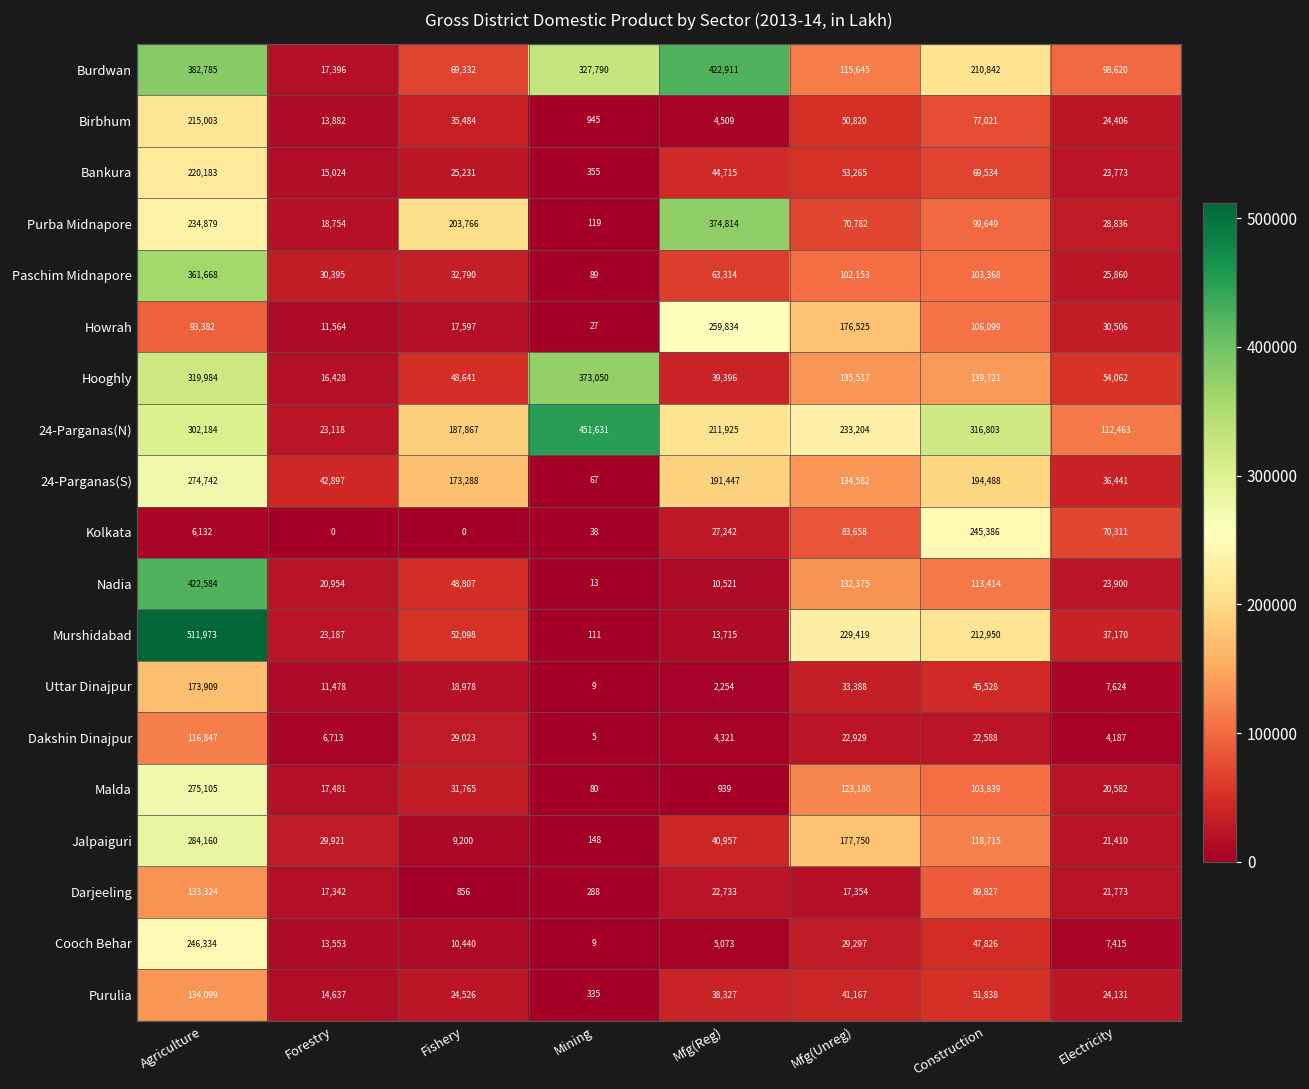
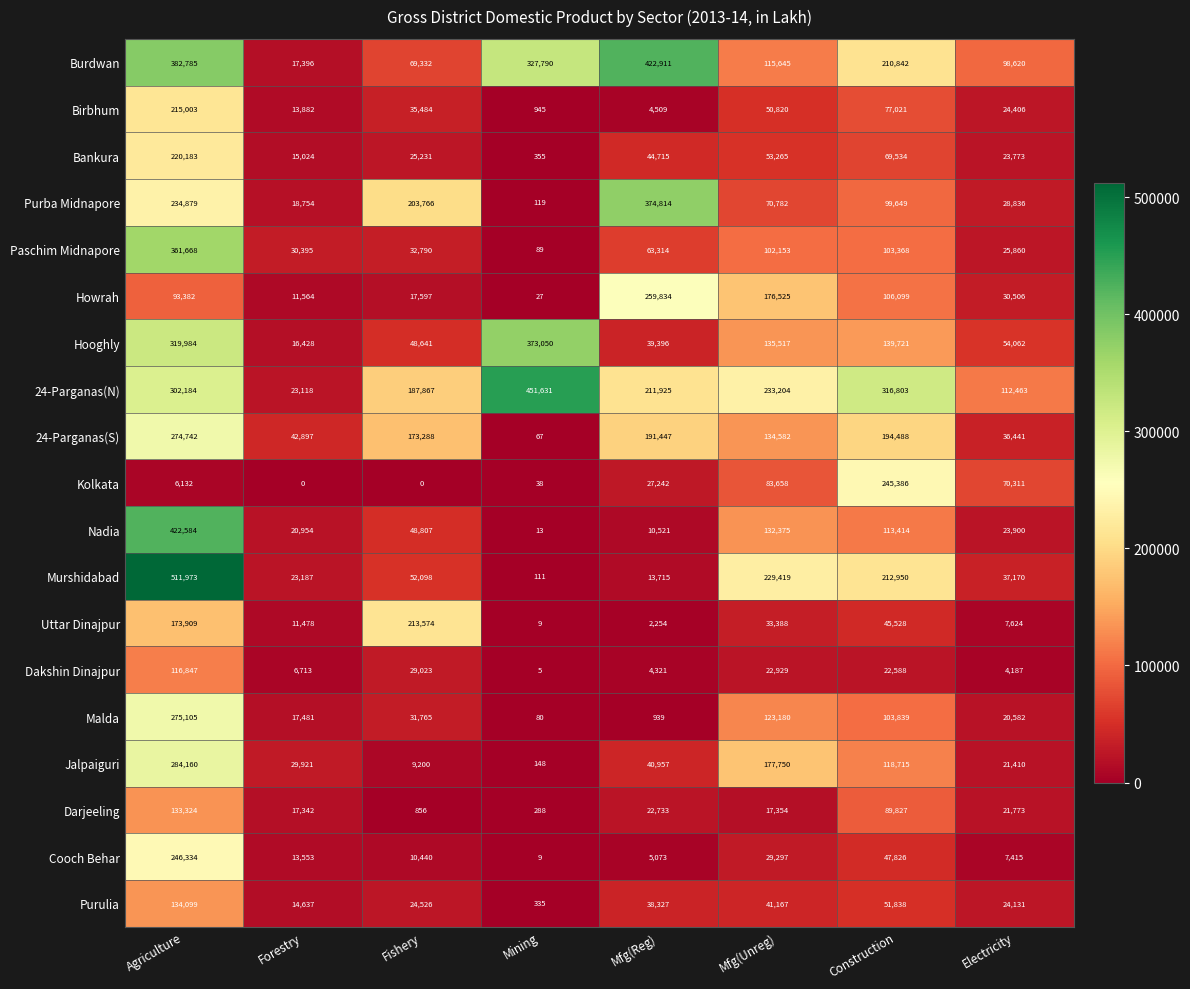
  {
    "Burdwan": {
      "Agriculture": "382,785",
      "Forestry": "17,396",
      "Fishery": "69,332",
      "Mining": "327,790",
      "Mfg(Reg)": "422,911",
      "Mfg(Unreg)": "115,645",
      "Construction": "210,842",
      "Electricity": "98,620"
    },
    "Birbhum": {
      "Agriculture": "215,003",
      "Forestry": "13,882",
      "Fishery": "35,484",
      "Mining": "945",
      "Mfg(Reg)": "4,509",
      "Mfg(Unreg)": "50,820",
      "Construction": "77,021",
      "Electricity": "24,406"
    },
    "Bankura": {
      "Agriculture": "220,183",
      "Forestry": "15,024",
      "Fishery": "25,231",
      "Mining": "355",
      "Mfg(Reg)": "44,715",
      "Mfg(Unreg)": "53,265",
      "Construction": "69,534",
      "Electricity": "23,773"
    },
    "Purba Midnapore": {
      "Agriculture": "234,879",
      "Forestry": "18,754",
      "Fishery": "203,766",
      "Mining": "119",
      "Mfg(Reg)": "374,814",
      "Mfg(Unreg)": "70,782",
      "Construction": "99,649",
      "Electricity": "28,836"
    },
    "Paschim Midnapore": {
      "Agriculture": "361,668",
      "Forestry": "30,395",
      "Fishery": "32,790",
      "Mining": "89",
      "Mfg(Reg)": "63,314",
      "Mfg(Unreg)": "102,153",
      "Construction": "103,368",
      "Electricity": "25,860"
    },
    "Howrah": {
      "Agriculture": "93,382",
      "Forestry": "11,564",
      "Fishery": "17,597",
      "Mining": "27",
      "Mfg(Reg)": "259,834",
      "Mfg(Unreg)": "176,525",
      "Construction": "106,099",
      "Electricity": "30,506"
    },
    "Hooghly": {
      "Agriculture": "319,984",
      "Forestry": "16,428",
      "Fishery": "48,641",
      "Mining": "373,050",
      "Mfg(Reg)": "39,396",
      "Mfg(Unreg)": "135,517",
      "Construction": "139,721",
      "Electricity": "54,062"
    },
    "24-Parganas(N)": {
      "Agriculture": "302,184",
      "Forestry": "23,118",
      "Fishery": "187,867",
      "Mining": "451,631",
      "Mfg(Reg)": "211,925",
      "Mfg(Unreg)": "233,204",
      "Construction": "316,803",
      "Electricity": "112,463"
    },
    "24-Parganas(S)": {
      "Agriculture": "274,742",
      "Forestry": "42,897",
      "Fishery": "173,288",
      "Mining": "67",
      "Mfg(Reg)": "191,447",
      "Mfg(Unreg)": "134,582",
      "Construction": "194,488",
      "Electricity": "36,441"
    },
    "Kolkata": {
      "Agriculture": "6,132",
      "Forestry": "0",
      "Fishery": "0",
      "Mining": "38",
      "Mfg(Reg)": "27,242",
      "Mfg(Unreg)": "83,658",
      "Construction": "245,386",
      "Electricity": "70,311"
    },
    "Nadia": {
      "Agriculture": "422,584",
      "Forestry": "20,954",
      "Fishery": "48,807",
      "Mining": "13",
      "Mfg(Reg)": "10,521",
      "Mfg(Unreg)": "132,375",
      "Construction": "113,414",
      "Electricity": "23,900"
    },
    "Murshidabad": {
      "Agriculture": "511,973",
      "Forestry": "23,187",
      "Fishery": "52,098",
      "Mining": "111",
      "Mfg(Reg)": "13,715",
      "Mfg(Unreg)": "229,419",
      "Construction": "212,950",
      "Electricity": "37,170"
    },
    "Uttar Dinajpur": {
      "Agriculture": "173,909",
      "Forestry": "11,478",
-     "Fishery": "18,978",
+     "Fishery": "213,574",
      "Mining": "9",
      "Mfg(Reg)": "2,254",
      "Mfg(Unreg)": "33,388",
      "Construction": "45,528",
      "Electricity": "7,624"
    },
    "Dakshin Dinajpur": {
      "Agriculture": "116,847",
      "Forestry": "6,713",
      "Fishery": "29,023",
      "Mining": "5",
      "Mfg(Reg)": "4,321",
      "Mfg(Unreg)": "22,929",
      "Construction": "22,588",
      "Electricity": "4,187"
    },
    "Malda": {
      "Agriculture": "275,105",
      "Forestry": "17,481",
      "Fishery": "31,765",
      "Mining": "80",
      "Mfg(Reg)": "939",
      "Mfg(Unreg)": "123,180",
      "Construction": "103,839",
      "Electricity": "20,582"
    },
    "Jalpaiguri": {
      "Agriculture": "284,160",
      "Forestry": "29,921",
      "Fishery": "9,200",
      "Mining": "148",
      "Mfg(Reg)": "40,957",
      "Mfg(Unreg)": "177,750",
      "Construction": "118,715",
      "Electricity": "21,410"
    },
    "Darjeeling": {
      "Agriculture": "133,324",
      "Forestry": "17,342",
      "Fishery": "856",
      "Mining": "288",
      "Mfg(Reg)": "22,733",
      "Mfg(Unreg)": "17,354",
      "Construction": "89,827",
      "Electricity": "21,773"
    },
    "Cooch Behar": {
      "Agriculture": "246,334",
      "Forestry": "13,553",
      "Fishery": "10,440",
      "Mining": "9",
      "Mfg(Reg)": "5,073",
      "Mfg(Unreg)": "29,297",
      "Construction": "47,826",
      "Electricity": "7,415"
    },
    "Purulia": {
      "Agriculture": "134,099",
      "Forestry": "14,637",
      "Fishery": "24,526",
      "Mining": "335",
      "Mfg(Reg)": "38,327",
      "Mfg(Unreg)": "41,167",
      "Construction": "51,838",
      "Electricity": "24,131"
    }
  }
